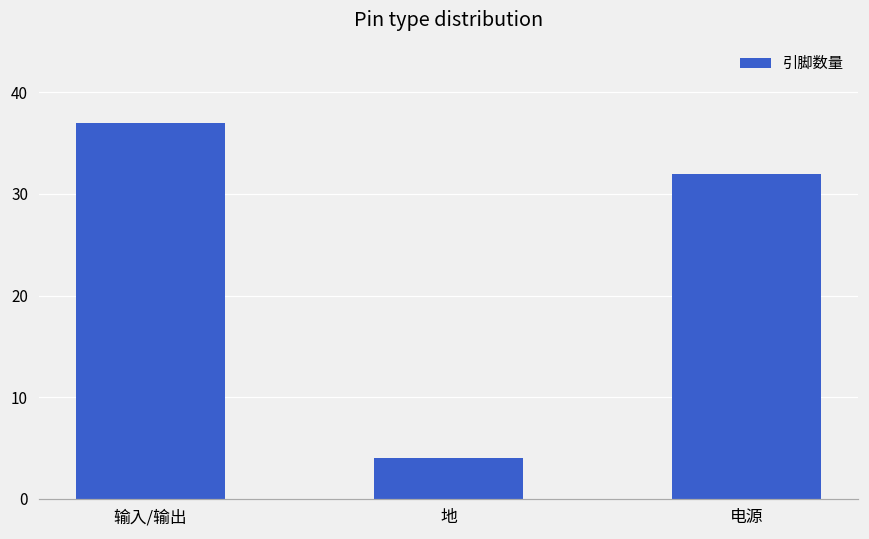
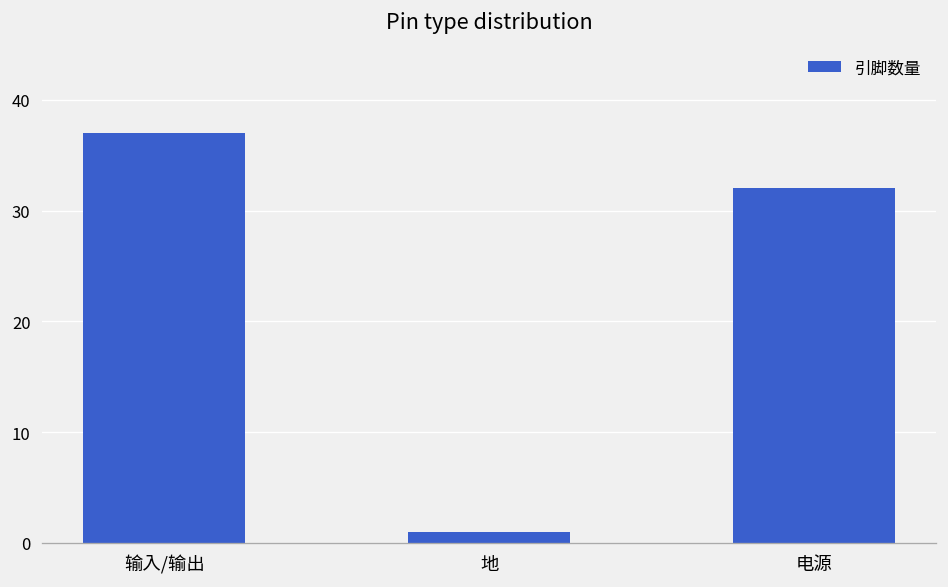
  {
    "输入/输出": 37,
-   "地": 4,
+   "地": 1,
    "电源": 32
  }
